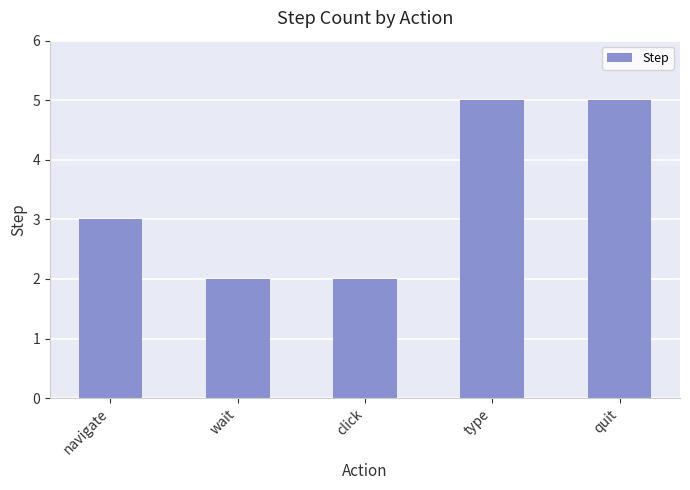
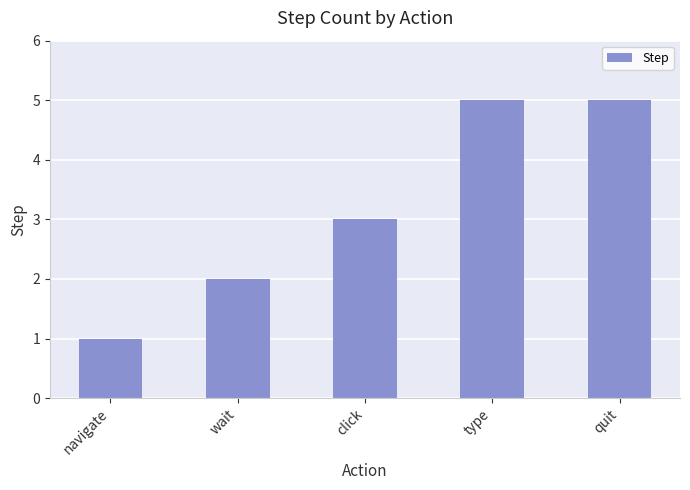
  {
-   "navigate": 3,
+   "navigate": 1,
    "wait": 2,
-   "click": 2,
+   "click": 3,
    "type": 5,
    "quit": 5
  }
